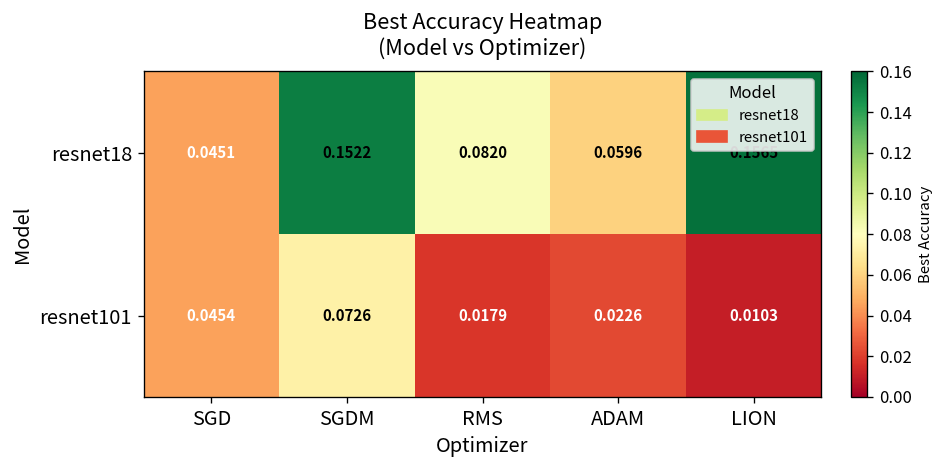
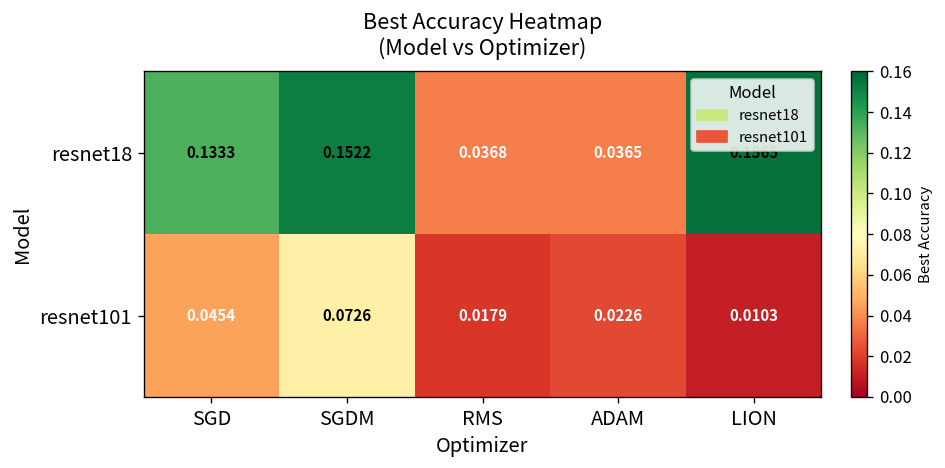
  {
    "resnet18": {
-     "SGD": 0.0451,
+     "SGD": 0.1333,
      "SGDM": 0.1522,
-     "RMS": 0.0820,
-     "ADAM": 0.0596
+     "RMS": 0.0368,
+     "ADAM": 0.0365
    },
    "resnet101": {
      "SGD": 0.0454,
      "SGDM": 0.0726,
      "RMS": 0.0179,
      "ADAM": 0.0226,
      "LION": 0.0103
    }
  }
